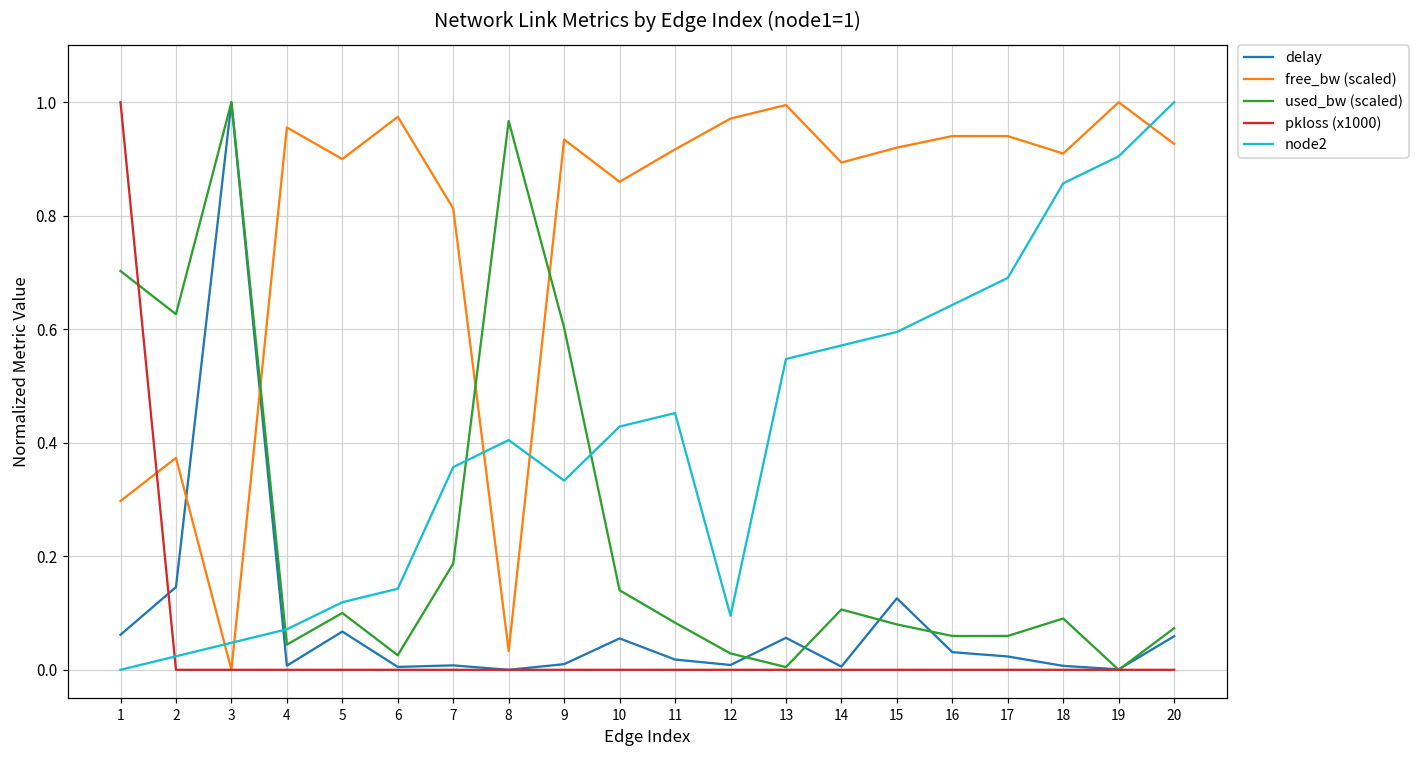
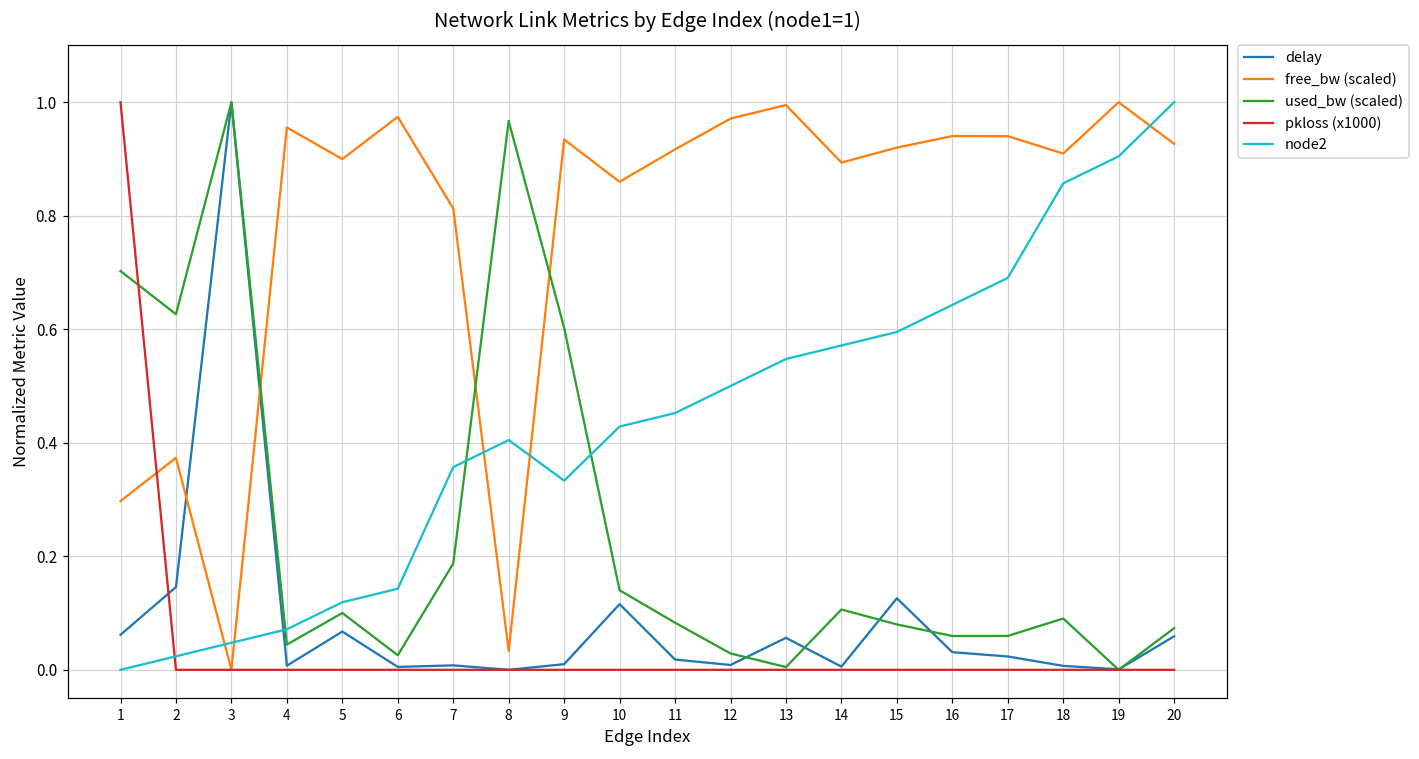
  {
    "delay": {
      "1": 0.06,
      "2": 0.15,
      "4": 0.01,
      "5": 0.07,
      "6": 0.01,
      "7": 0.01,
      "9": 0.01,
-     "10": 0.06,
+     "10": 0.12,
      "11": 0.02,
      "12": 0.01,
      "13": 0.06,
      "14": 0.01,
      "15": 0.13,
      "16": 0.03,
      "17": 0.02,
      "18": 0.01,
      "20": 0.06
    },
    "free_bw (scaled)": {
      "1": 0.30,
      "2": 0.37,
      "4": 0.96,
      "5": 0.90,
      "6": 0.97,
      "7": 0.81,
      "8": 0.03,
      "9": 0.93,
      "10": 0.86,
      "11": 0.92,
      "12": 0.97,
      "13": 1.00,
      "14": 0.89,
      "15": 0.92,
      "16": 0.94,
      "17": 0.94,
      "18": 0.91,
      "19": 1.00,
      "20": 0.93
    },
    "used_bw (scaled)": {
      "1": 0.70,
      "2": 0.63,
      "4": 0.04,
      "5": 0.10,
      "6": 0.03,
      "7": 0.19,
      "8": 0.97,
      "9": 0.60,
      "10": 0.14,
      "11": 0.08,
      "12": 0.03,
      "14": 0.11,
      "15": 0.08,
      "16": 0.06,
      "17": 0.06,
      "18": 0.09,
      "20": 0.07
    },
    "pkloss (x1000)": {
      "1": 1.00,
      "2": 0.00,
      "4": 0.00,
      "5": 0.00,
      "6": 0.00,
      "7": 0.00,
      "9": 0.00,
      "10": 0.00,
      "11": 0.00,
      "12": 0.00,
      "14": 0.00,
      "15": 0.00,
      "16": 0.00,
      "17": 0.00,
      "18": 0.00,
      "20": 0.00
    },
    "node2": {
      "1": 0.00,
      "2": 0.02,
      "3": 0.05,
      "4": 0.07,
      "5": 0.12,
      "6": 0.14,
      "7": 0.36,
      "8": 0.40,
      "9": 0.33,
      "10": 0.43,
      "11": 0.45,
-     "12": 0.10,
+     "12": 0.50,
      "13": 0.55,
      "14": 0.57,
      "15": 0.60,
      "16": 0.64,
      "17": 0.69,
      "18": 0.86,
      "19": 0.90,
      "20": 1.00
    }
  }
